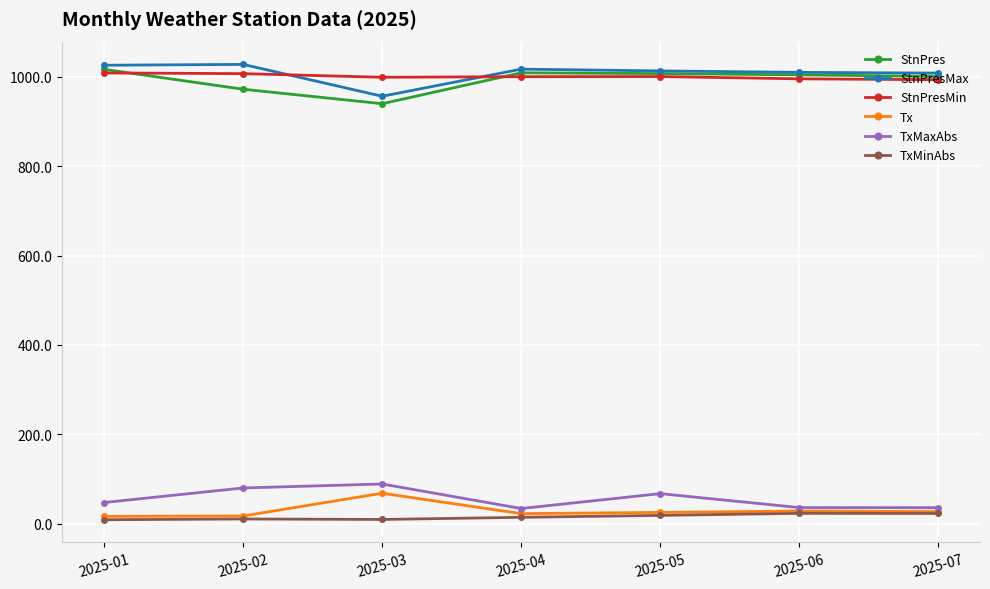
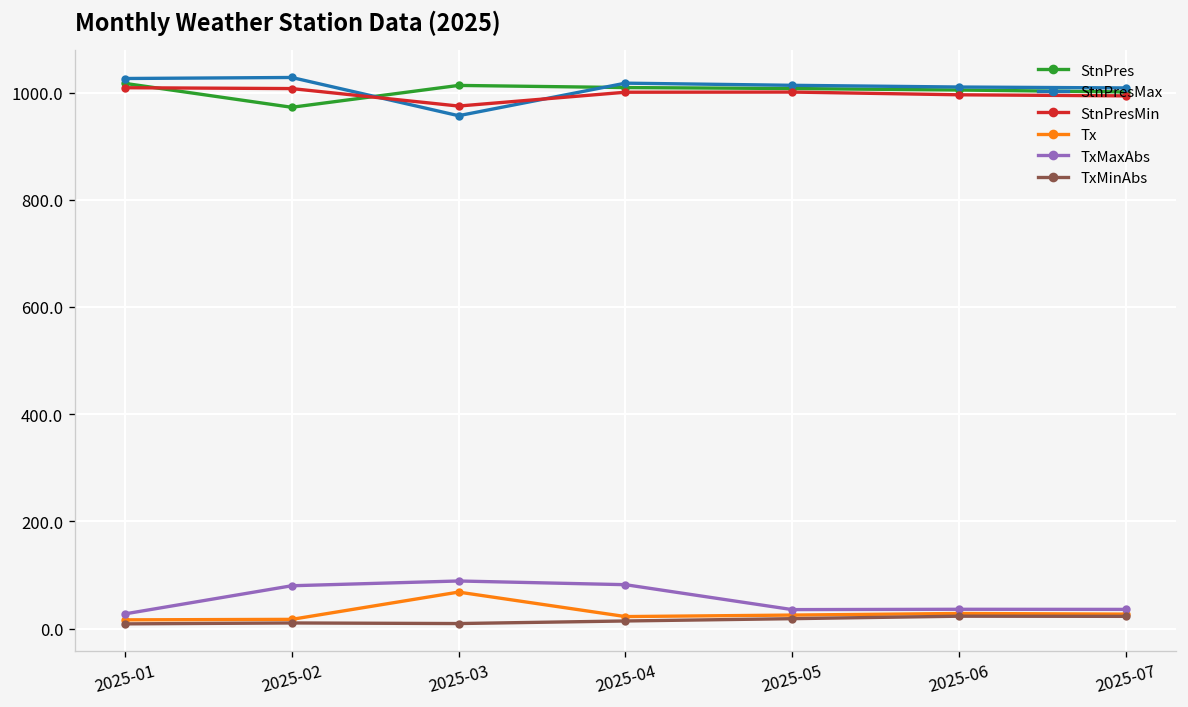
  {
    "StnPres": {
      "2025-01": 1020,
      "2025-02": 970,
-     "2025-03": 940,
+     "2025-03": 1010,
      "2025-04": 1010,
      "2025-05": 1010,
      "2025-07": 1000
    },
    "StnPresMax": {
      "2025-01": 1030,
      "2025-02": 1030,
      "2025-03": 960,
      "2025-04": 1020,
      "2025-05": 1010,
      "2025-07": 1010
    },
    "StnPresMin": {
      "2025-01": 1010,
      "2025-02": 1010,
-     "2025-03": 1000,
+     "2025-03": 970,
      "2025-04": 1000,
      "2025-05": 1000,
      "2025-06": 1000,
      "2025-07": 990
    },
    "Tx": {
      "2025-01": 20,
      "2025-02": 20,
      "2025-03": 70,
      "2025-04": 20,
      "2025-05": 30
    },
    "TxMaxAbs": {
-     "2025-01": 50,
+     "2025-01": 30,
      "2025-02": 80,
      "2025-03": 90,
-     "2025-04": 30,
-     "2025-05": 70,
+     "2025-04": 80,
+     "2025-05": 40,
      "2025-06": 40,
      "2025-07": 40
    },
    "TxMinAbs": {
      "2025-01": 10,
      "2025-02": 10,
      "2025-03": 10,
      "2025-04": 10,
      "2025-05": 20
    }
  }
